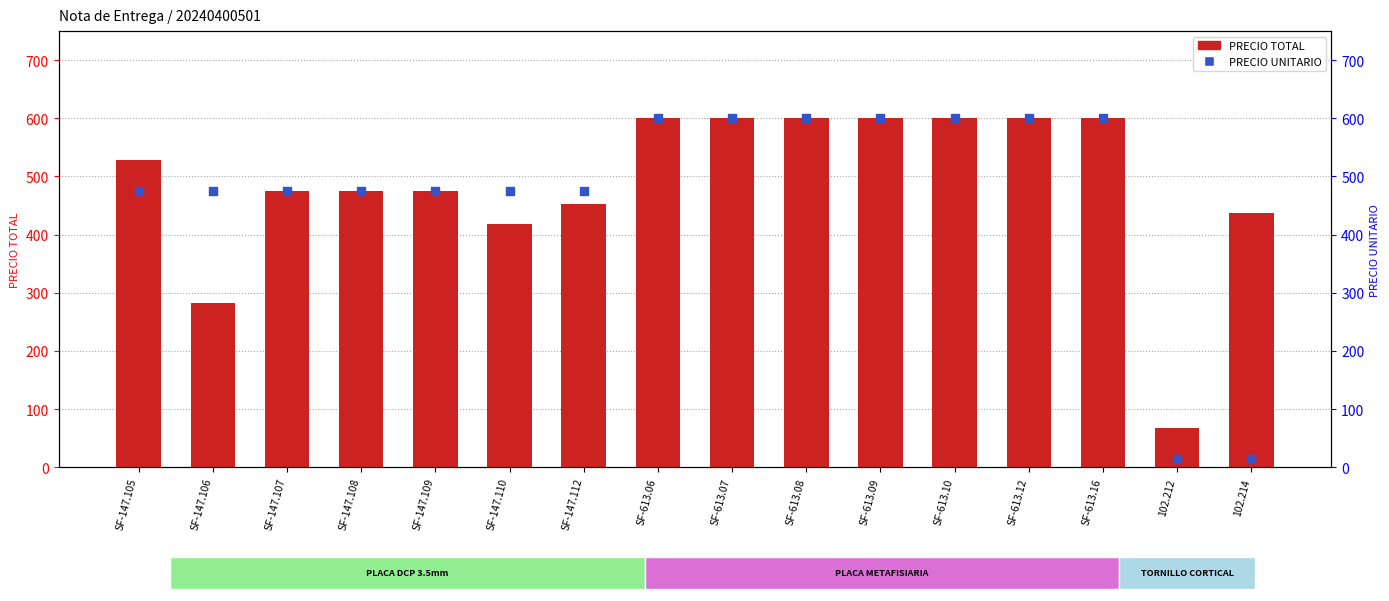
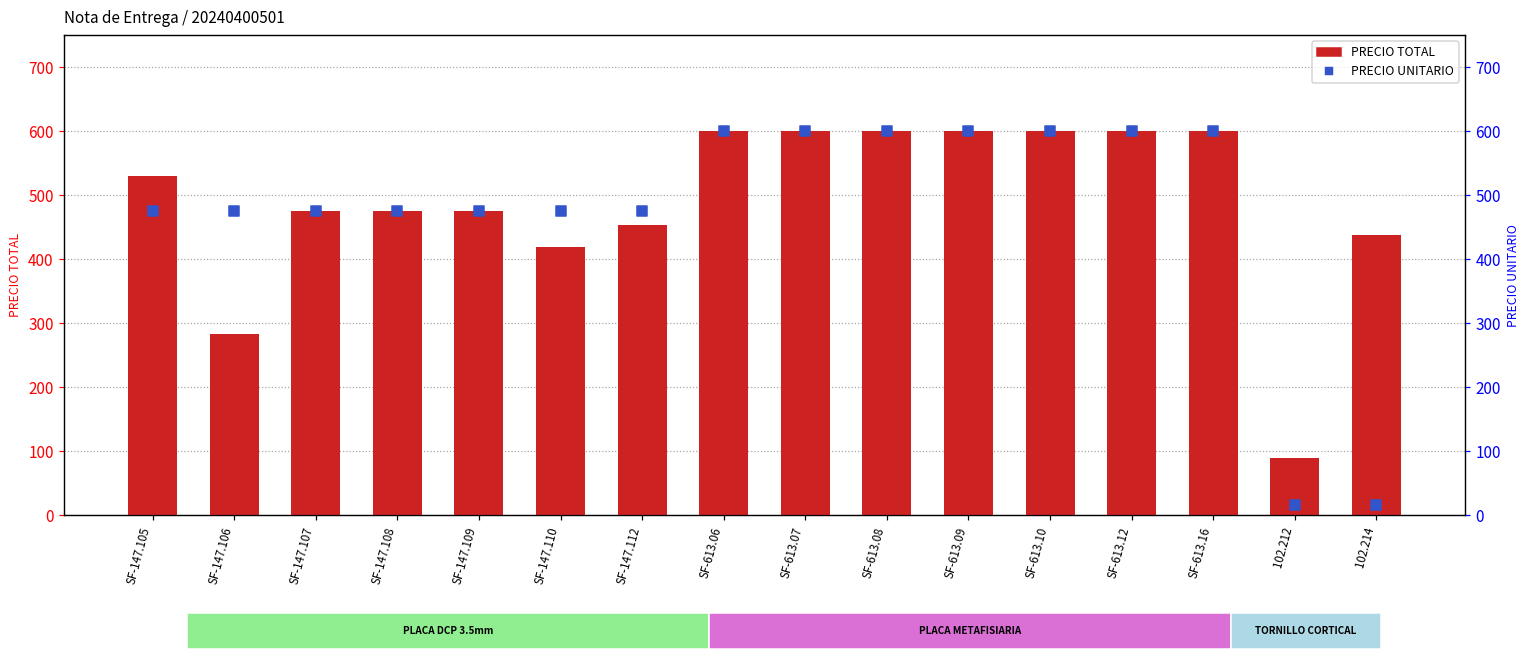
  {
    "Nota de Entrega / 20240400501": {
      "PRECIO TOTAL": {
        "SF-147.105": 530,
        "SF-147.106": 280,
        "SF-147.107": 480,
        "SF-147.108": 480,
        "SF-147.109": 480,
        "SF-147.110": 420,
        "SF-147.112": 450,
        "SF-613.06": 600,
        "SF-613.07": 600,
        "SF-613.08": 600,
        "SF-613.09": 600,
        "SF-613.10": 600,
        "SF-613.12": 600,
        "SF-613.16": 600,
-       "102.212": 70,
+       "102.212": 90,
        "102.214": 440
      }
    }
  }
